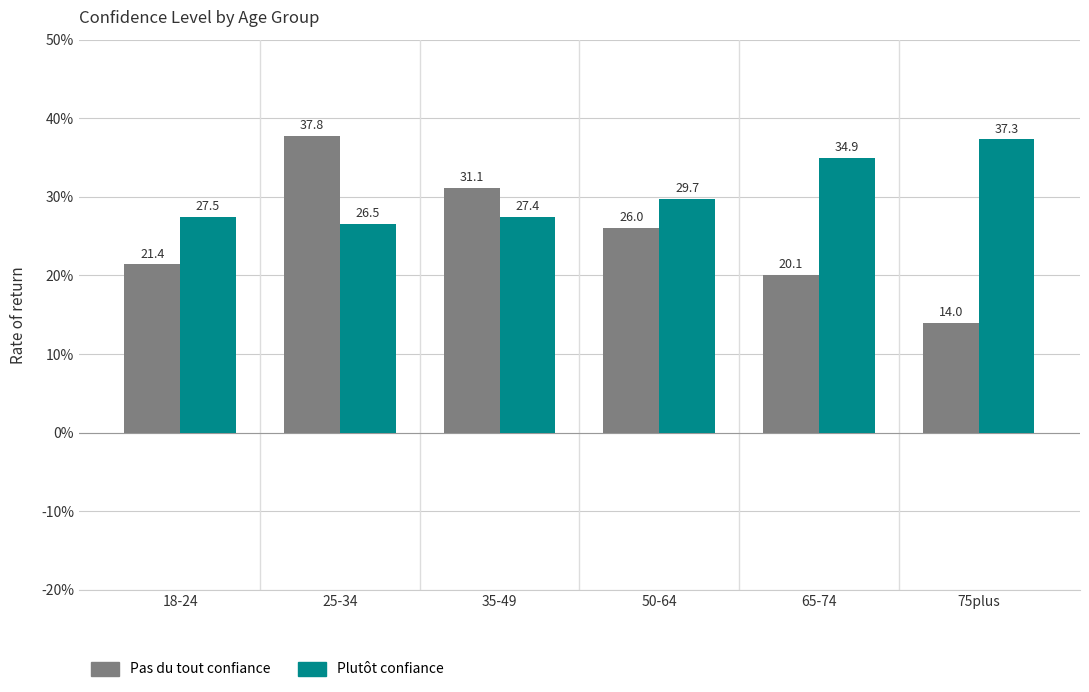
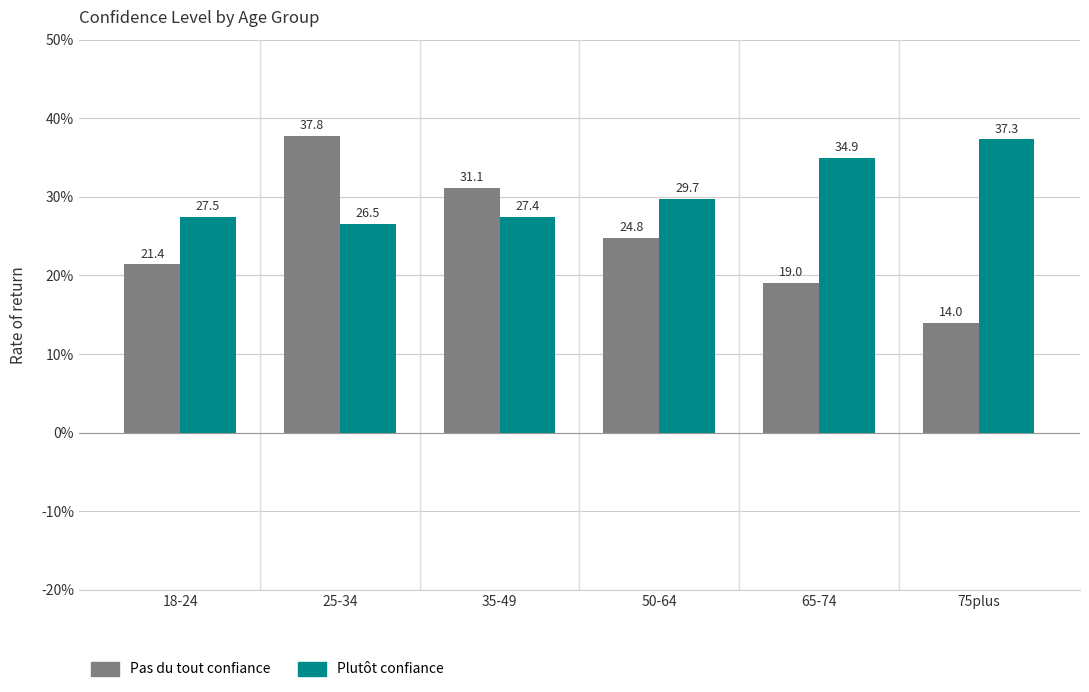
  {
    "Pas du tout confiance": {
      "18-24": 21.4,
      "25-34": 37.8,
      "35-49": 31.1,
-     "50-64": 26.0,
-     "65-74": 20.1,
+     "50-64": 24.8,
+     "65-74": 19.0,
      "75plus": 14.0
    },
    "Plutôt confiance": {
      "18-24": 27.5,
      "25-34": 26.5,
      "35-49": 27.4,
      "50-64": 29.7,
      "65-74": 34.9,
      "75plus": 37.3
    }
  }
